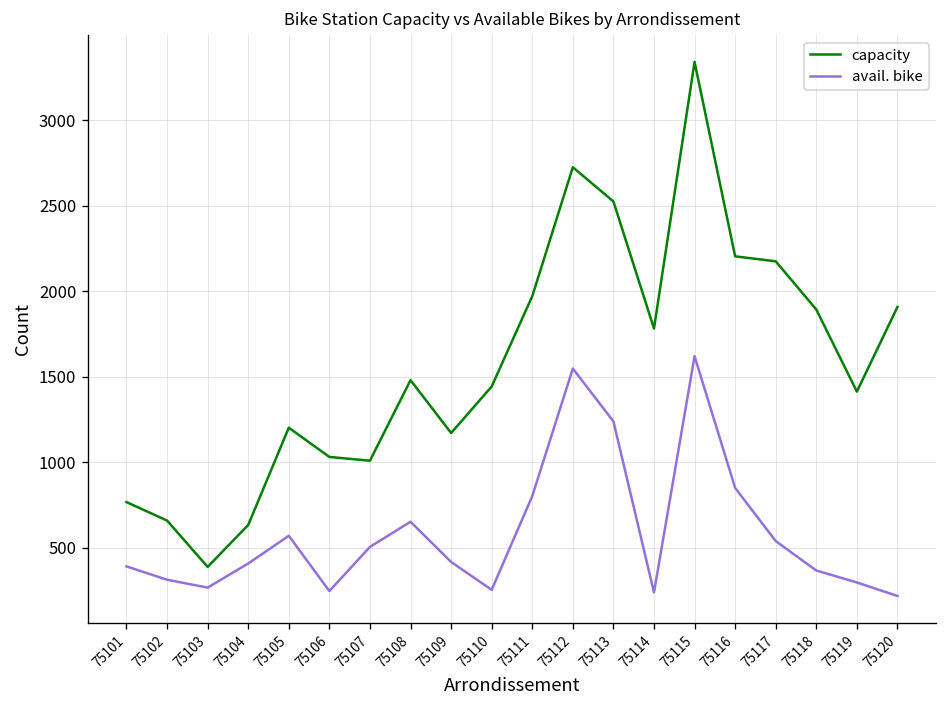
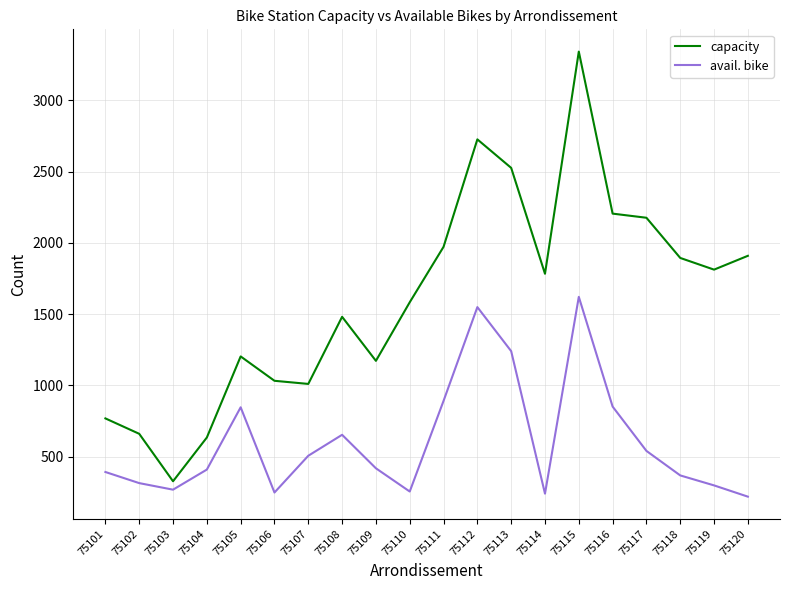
  {
    "capacity": {
      "75101": 770,
      "75102": 660,
-     "75103": 390,
+     "75103": 330,
      "75104": 630,
      "75105": 1200,
      "75106": 1030,
      "75107": 1010,
      "75108": 1480,
      "75109": 1170,
-     "75110": 1440,
+     "75110": 1580,
      "75111": 1970,
      "75112": 2730,
      "75113": 2530,
      "75114": 1780,
      "75115": 3340,
      "75116": 2210,
      "75117": 2180,
      "75118": 1890,
-     "75119": 1410,
+     "75119": 1810,
      "75120": 1910
    },
    "avail. bike": {
      "75101": 390,
      "75102": 310,
      "75103": 270,
      "75104": 410,
-     "75105": 570,
+     "75105": 850,
      "75106": 250,
      "75107": 510,
      "75108": 650,
      "75109": 420,
      "75110": 260,
-     "75111": 800,
+     "75111": 890,
      "75112": 1550,
      "75113": 1240,
      "75114": 240,
      "75115": 1620,
      "75116": 850,
      "75117": 540,
      "75118": 370,
      "75119": 300,
      "75120": 220
    }
  }
